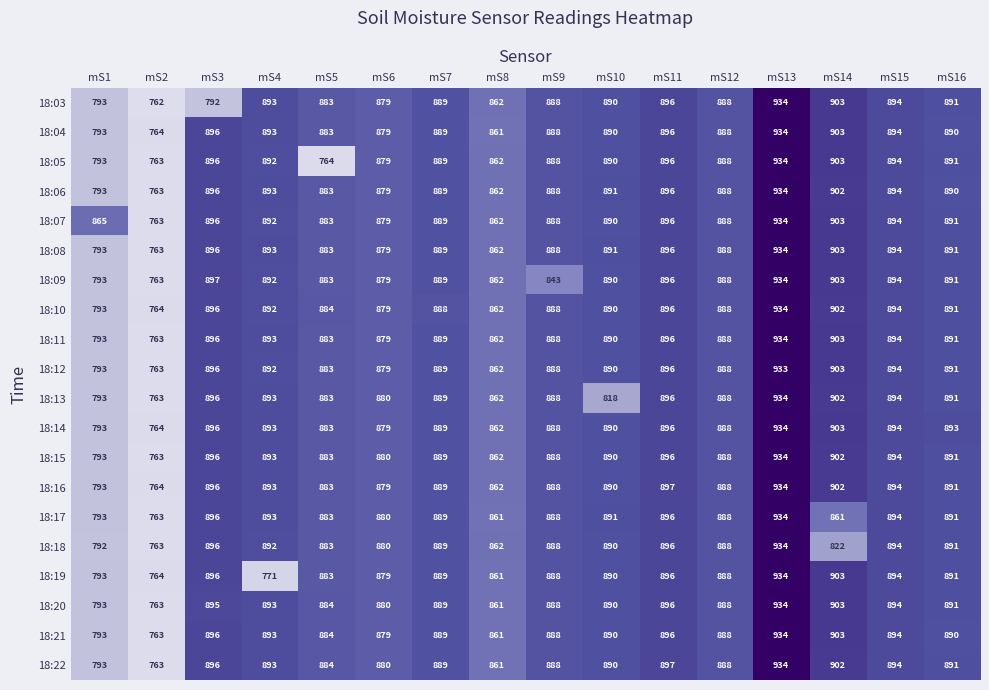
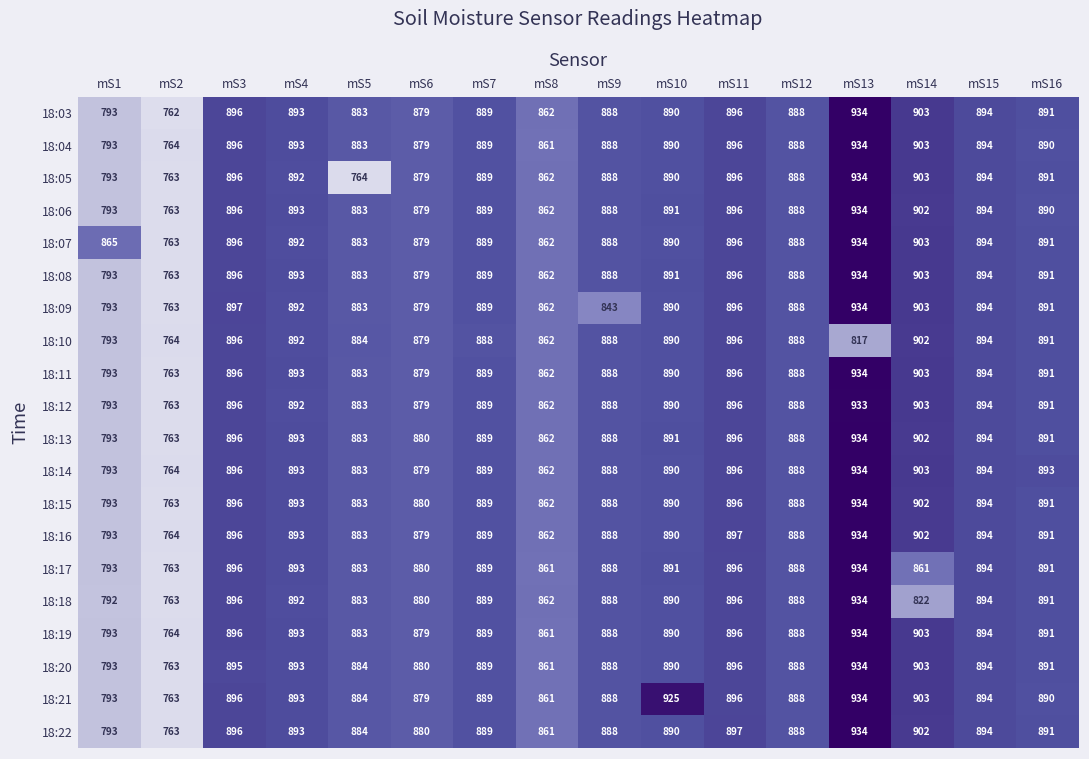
  {
    "18:03": {
      "mS1": 793,
      "mS2": 762,
-     "mS3": 792,
+     "mS3": 896,
      "mS4": 893,
      "mS5": 883,
      "mS6": 879,
      "mS7": 889,
      "mS8": 862,
      "mS9": 888,
      "mS10": 890,
      "mS11": 896,
      "mS12": 888,
      "mS13": 934,
      "mS14": 903,
      "mS15": 894,
      "mS16": 891
    },
    "18:10": {
      "mS1": 793,
      "mS2": 764,
      "mS3": 896,
      "mS4": 892,
      "mS5": 884,
      "mS6": 879,
      "mS7": 888,
      "mS8": 862,
      "mS9": 888,
      "mS10": 890,
      "mS11": 896,
      "mS12": 888,
-     "mS13": 934,
+     "mS13": 817,
      "mS14": 902,
      "mS15": 894,
      "mS16": 891
    },
    "18:13": {
      "mS1": 793,
      "mS2": 763,
      "mS3": 896,
      "mS4": 893,
      "mS5": 883,
      "mS6": 880,
      "mS7": 889,
      "mS8": 862,
      "mS9": 888,
-     "mS10": 818,
+     "mS10": 891,
      "mS11": 896,
      "mS12": 888,
      "mS13": 934,
      "mS14": 902,
      "mS15": 894,
      "mS16": 891
    },
    "18:19": {
      "mS1": 793,
      "mS2": 764,
      "mS3": 896,
-     "mS4": 771,
+     "mS4": 893,
      "mS5": 883,
      "mS6": 879,
      "mS7": 889,
      "mS8": 861,
      "mS9": 888,
      "mS10": 890,
      "mS11": 896,
      "mS12": 888,
      "mS13": 934,
      "mS14": 903,
      "mS15": 894,
      "mS16": 891
    },
    "18:21": {
      "mS1": 793,
      "mS2": 763,
      "mS3": 896,
      "mS4": 893,
      "mS5": 884,
      "mS6": 879,
      "mS7": 889,
      "mS8": 861,
      "mS9": 888,
-     "mS10": 890,
+     "mS10": 925,
      "mS11": 896,
      "mS12": 888,
      "mS13": 934,
      "mS14": 903,
      "mS15": 894,
      "mS16": 890
    }
  }
